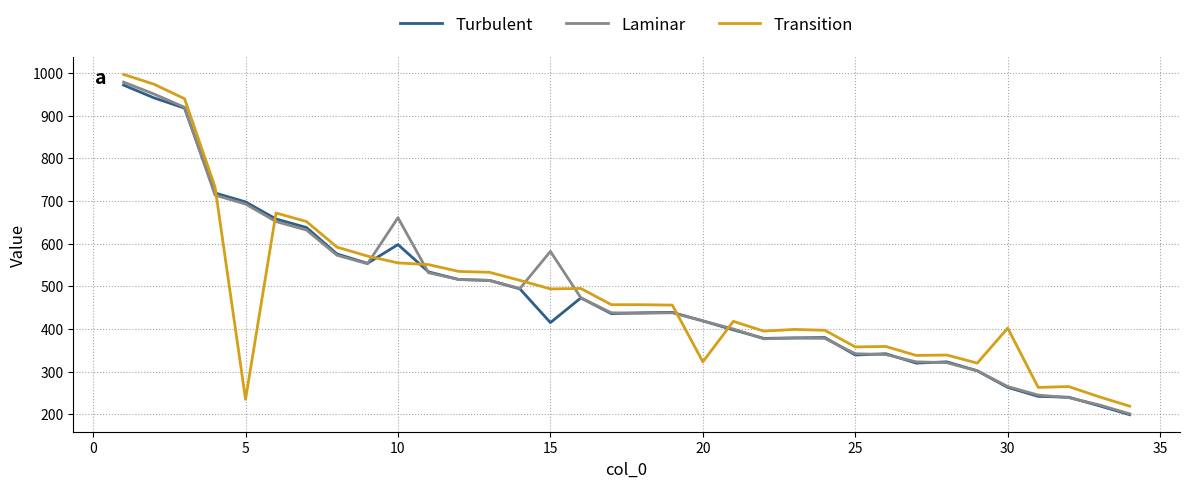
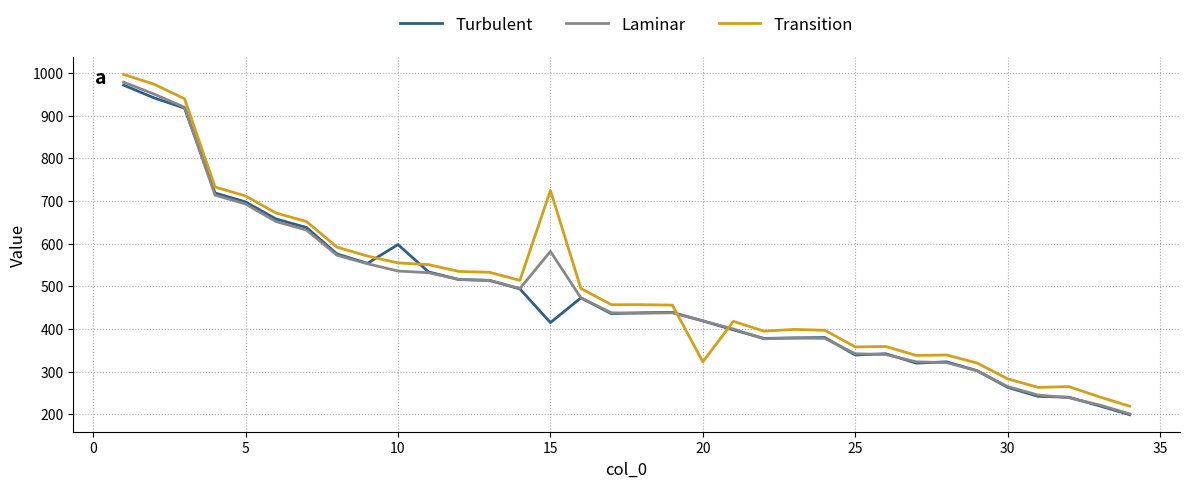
  {
    "Turbulent": {
      "10": 600,
      "15": 420
    },
    "Laminar": {
-     "10": 660,
+     "10": 540,
      "15": 580
    },
    "Transition": {
-     "5": 240,
+     "5": 710,
      "10": 560,
-     "15": 490,
+     "15": 730,
      "20": 320,
      "25": 360,
-     "30": 400
+     "30": 280
    }
  }
